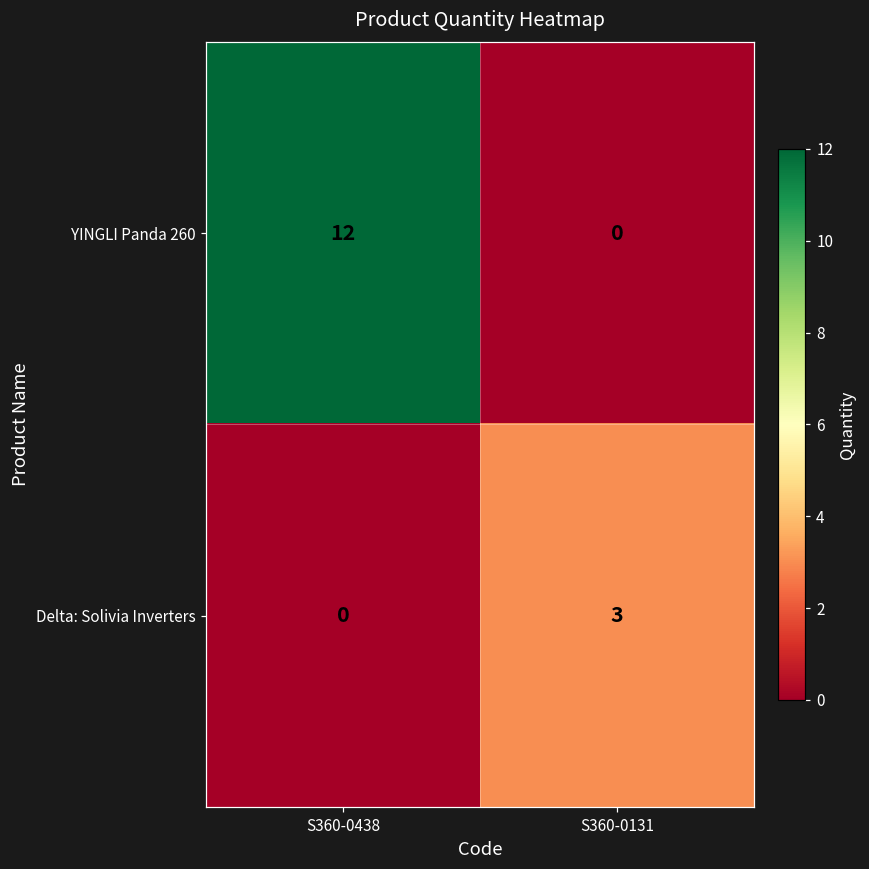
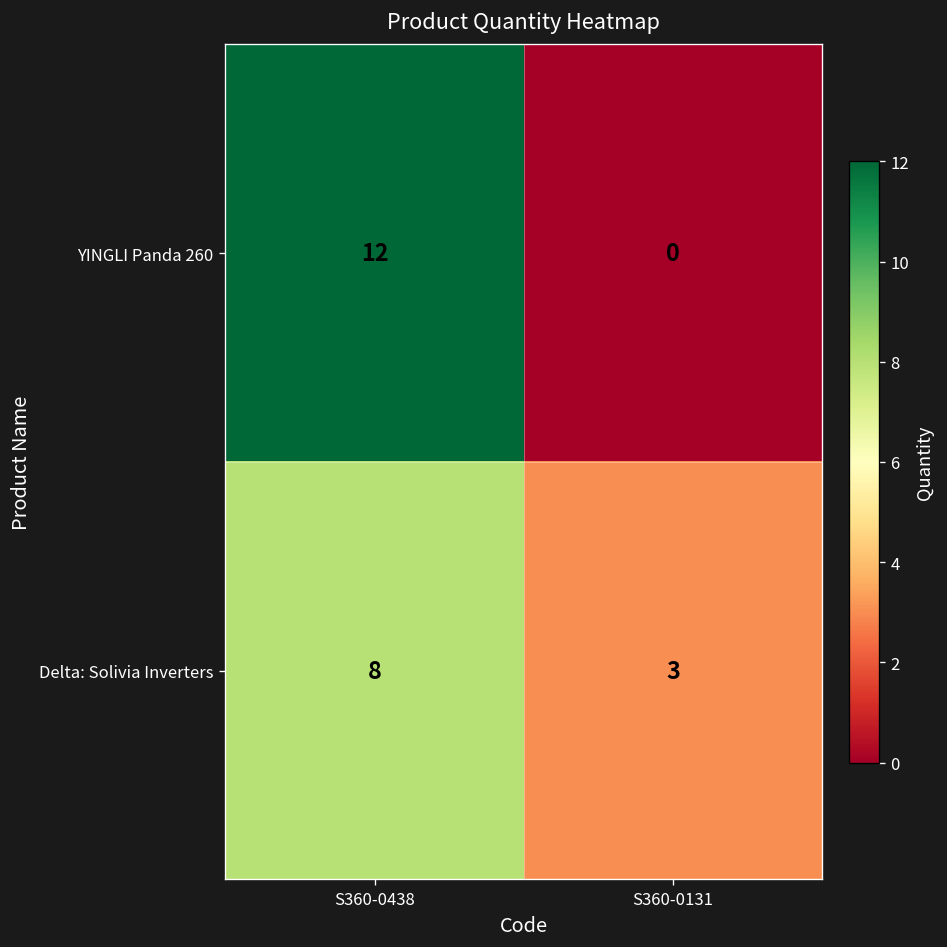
  {
    "YINGLI Panda 260": {
      "S360-0438": 12,
      "S360-0131": 0
    },
    "Delta: Solivia Inverters": {
-     "S360-0438": 0,
+     "S360-0438": 8,
      "S360-0131": 3
    }
  }
